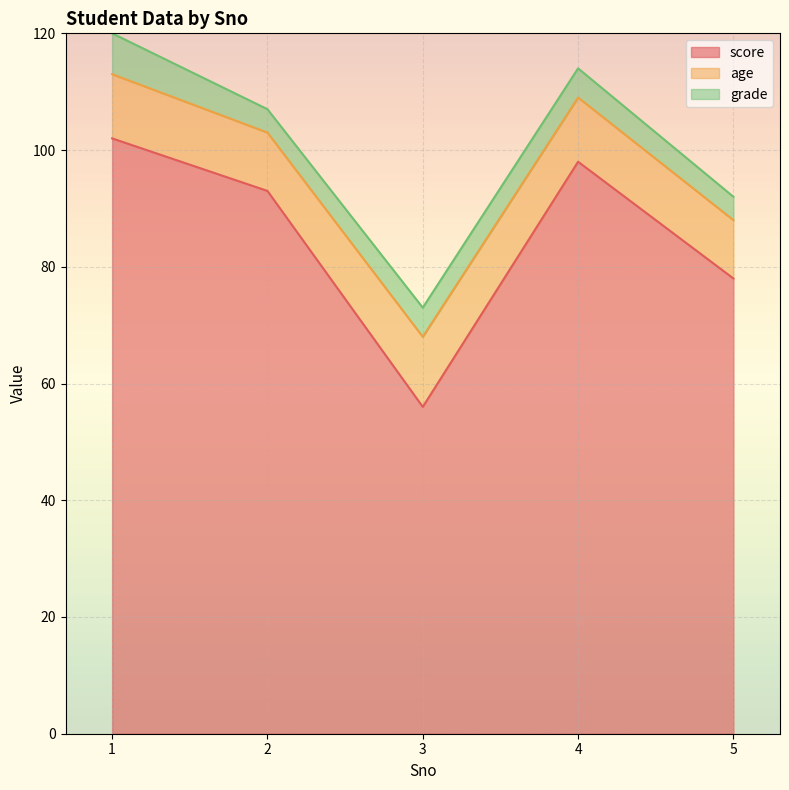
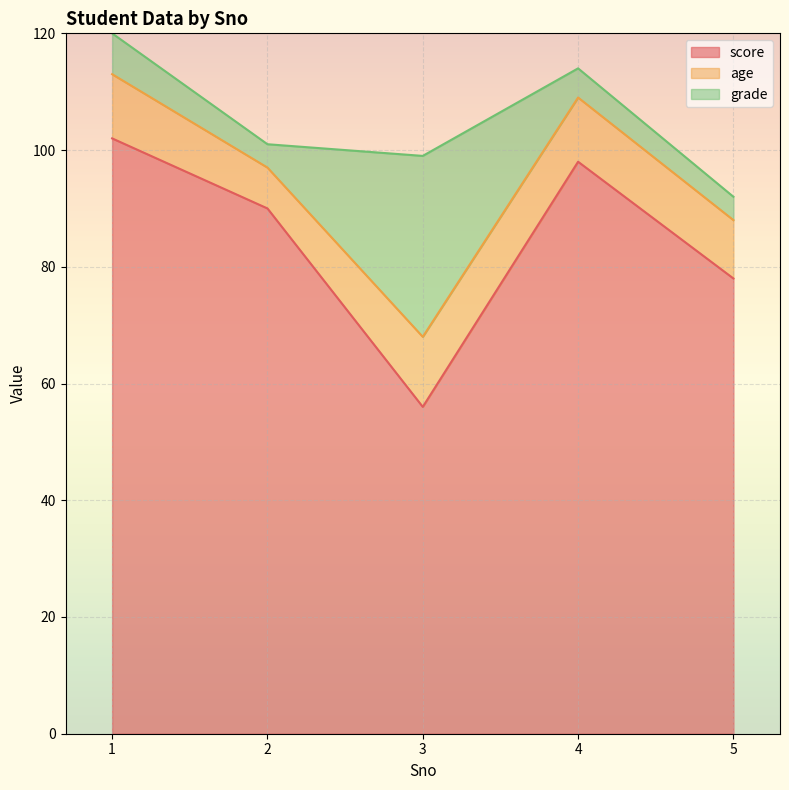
  {
    "score": {
      "1": 102,
-     "2": 93,
+     "2": 90,
      "3": 56,
      "4": 98,
      "5": 78
    },
    "age": {
      "1": 11,
-     "2": 10,
+     "2": 7,
      "3": 12,
      "4": 11,
      "5": 10
    },
    "grade": {
      "1": 7,
      "2": 4,
-     "3": 5,
+     "3": 31,
      "4": 5,
      "5": 4
    }
  }
